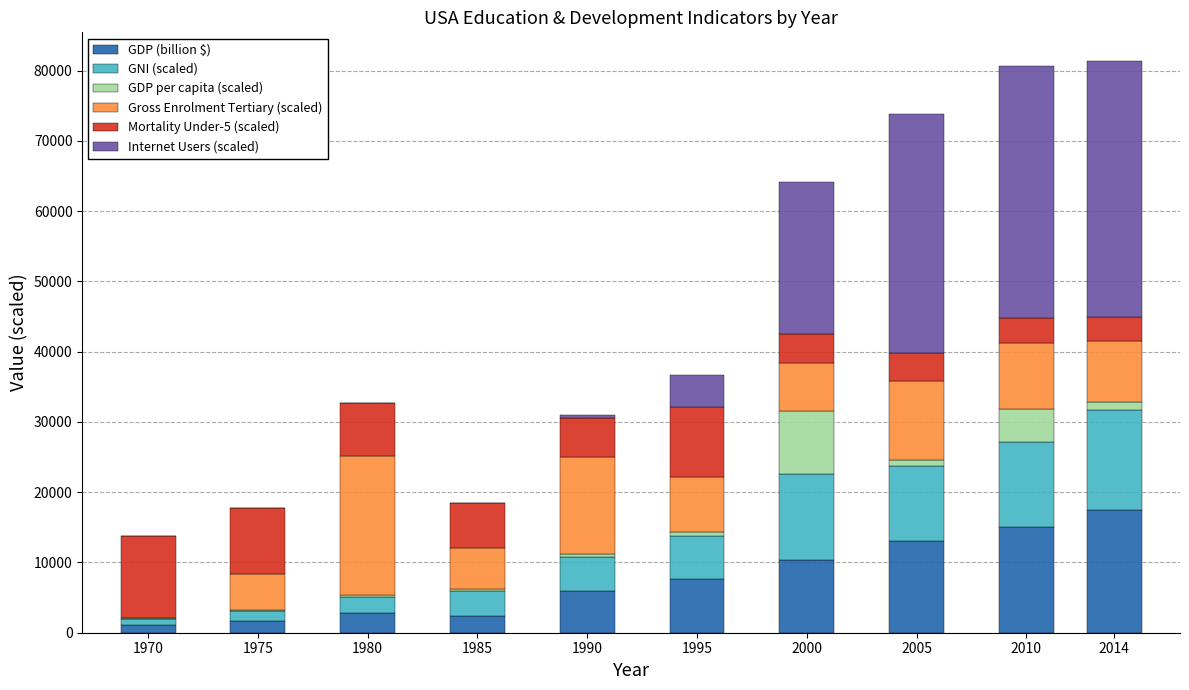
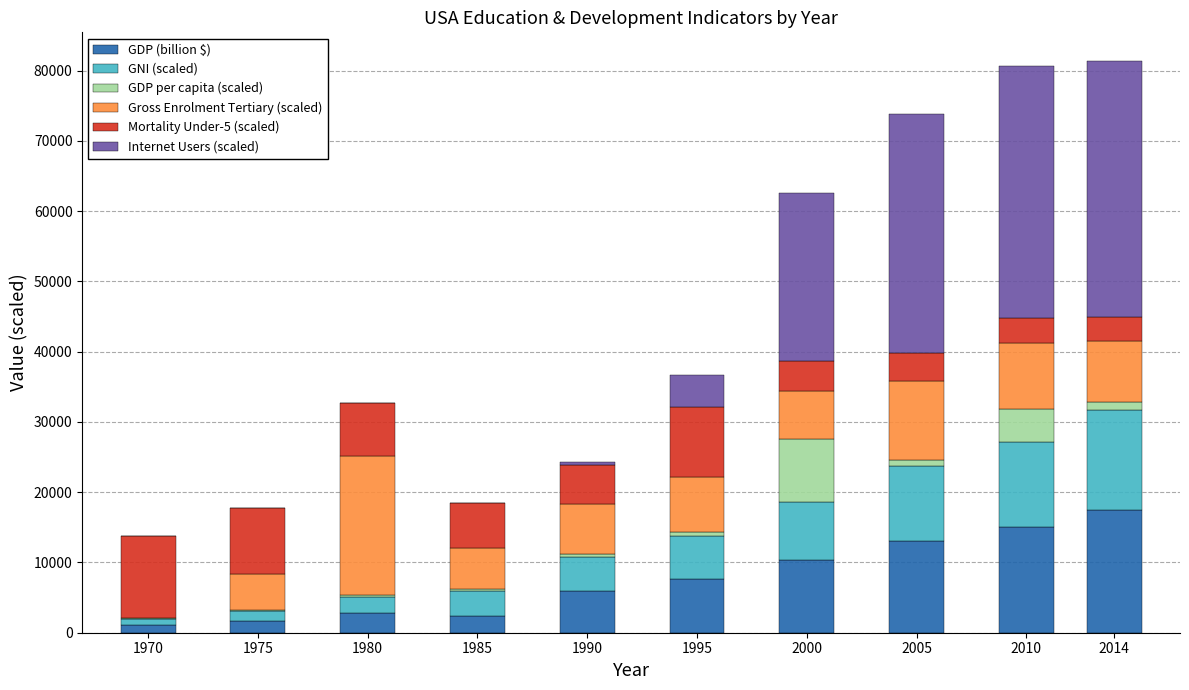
  {
    "GDP (billion $)": {
      "1970": 1000,
      "1975": 2000,
      "1980": 3000,
      "1985": 2000,
      "1990": 6000,
      "1995": 8000,
      "2000": 10000,
      "2005": 13000,
      "2010": 15000,
      "2014": 17000
    },
    "GNI (scaled)": {
      "1970": 1000,
      "1975": 1000,
      "1980": 2000,
      "1985": 3000,
      "1990": 5000,
      "1995": 6000,
-     "2000": 12000,
+     "2000": 8000,
      "2005": 11000,
      "2010": 12000,
      "2014": 14000
    },
    "GDP per capita (scaled)": {
      "1985": 0,
      "1990": 0,
      "1995": 1000,
      "2000": 9000,
      "2005": 1000,
      "2010": 5000,
      "2014": 1000
    },
    "Gross Enrolment Tertiary (scaled)": {
      "1970": 0,
      "1975": 5000,
      "1980": 20000,
      "1985": 6000,
-     "1990": 14000,
+     "1990": 7000,
      "1995": 8000,
      "2000": 7000,
      "2005": 11000,
      "2010": 9000,
      "2014": 9000
    },
    "Mortality Under-5 (scaled)": {
      "1970": 12000,
      "1975": 9000,
      "1980": 8000,
      "1985": 6000,
      "1990": 6000,
      "1995": 10000,
      "2000": 4000,
      "2005": 4000,
      "2010": 4000,
      "2014": 3000
    },
    "Internet Users (scaled)": {
      "1970": 0,
      "1975": 0,
      "1980": 0,
      "1985": 0,
      "1990": 0,
      "1995": 5000,
-     "2000": 22000,
+     "2000": 24000,
      "2005": 34000,
      "2010": 36000,
      "2014": 37000
    }
  }
